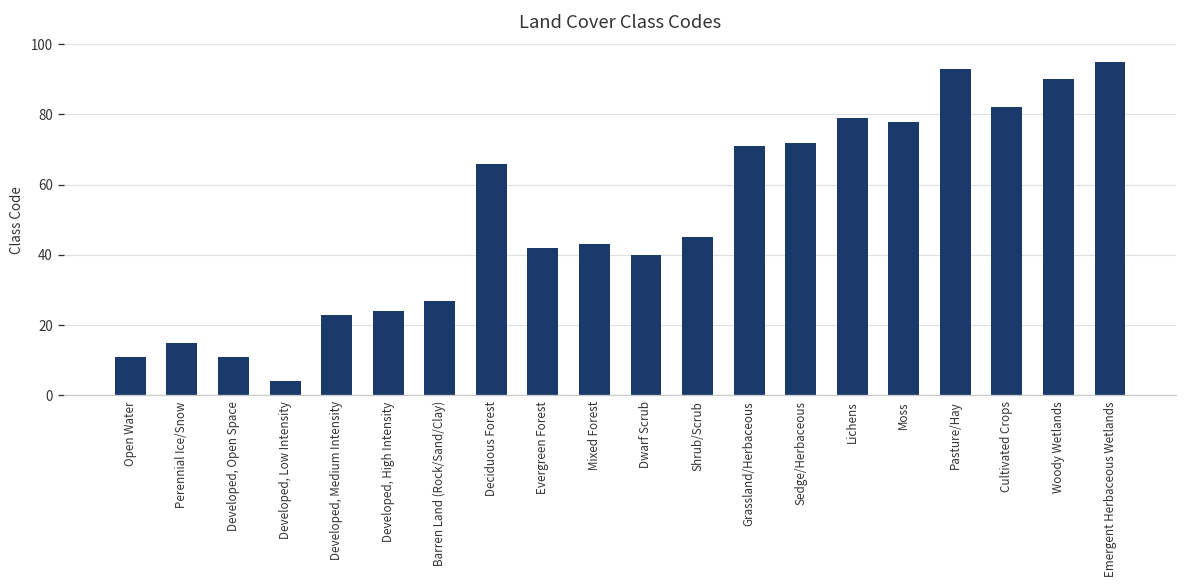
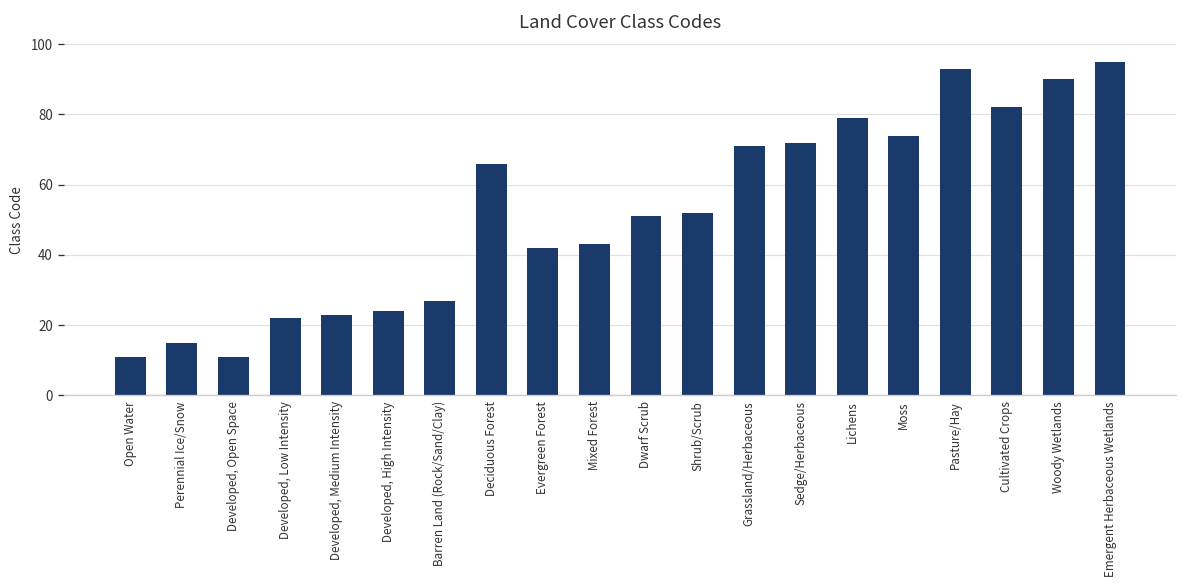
  {
    "Open Water": 11,
    "Perennial Ice/Snow": 15,
    "Developed, Open Space": 11,
-   "Developed, Low Intensity": 4,
+   "Developed, Low Intensity": 22,
    "Developed, Medium Intensity": 23,
    "Developed, High Intensity": 24,
    "Barren Land (Rock/Sand/Clay)": 27,
    "Deciduous Forest": 66,
    "Evergreen Forest": 42,
    "Mixed Forest": 43,
-   "Dwarf Scrub": 40,
-   "Shrub/Scrub": 45,
+   "Dwarf Scrub": 51,
+   "Shrub/Scrub": 52,
    "Grassland/Herbaceous": 71,
    "Sedge/Herbaceous": 72,
    "Lichens": 79,
-   "Moss": 78,
+   "Moss": 74,
    "Pasture/Hay": 93,
    "Cultivated Crops": 82,
    "Woody Wetlands": 90,
    "Emergent Herbaceous Wetlands": 95
  }
